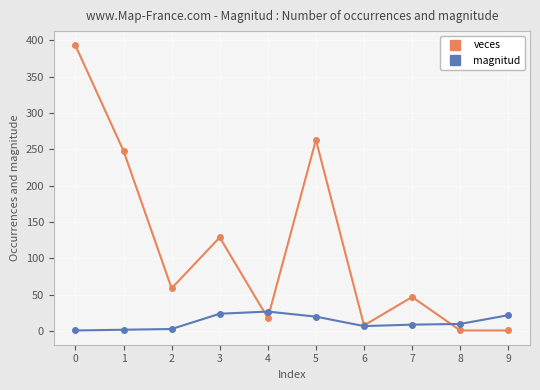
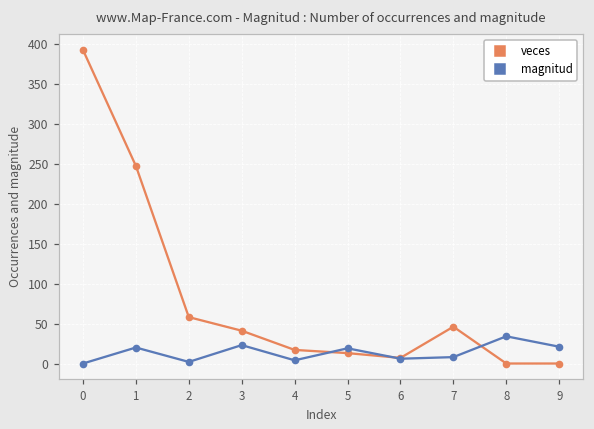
  {
    "veces": {
      "0": 390,
      "1": 250,
      "2": 60,
-     "3": 130,
+     "3": 40,
      "4": 20,
-     "5": 260,
+     "5": 10,
      "7": 50,
      "8": 0,
      "9": 0
    },
    "magnitud": {
      "0": 0,
-     "1": 0,
+     "1": 20,
      "2": 0,
      "3": 20,
-     "4": 30,
+     "4": 10,
      "5": 20,
      "7": 10,
-     "8": 10,
+     "8": 40,
      "9": 20
    }
  }
